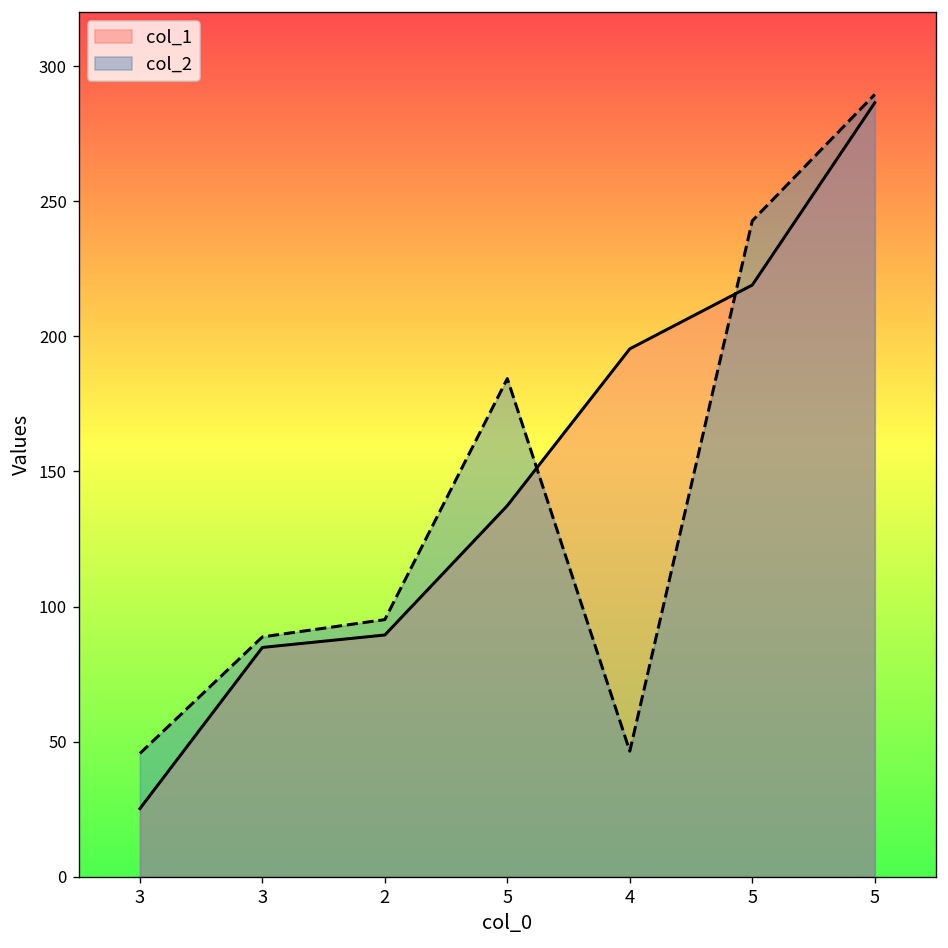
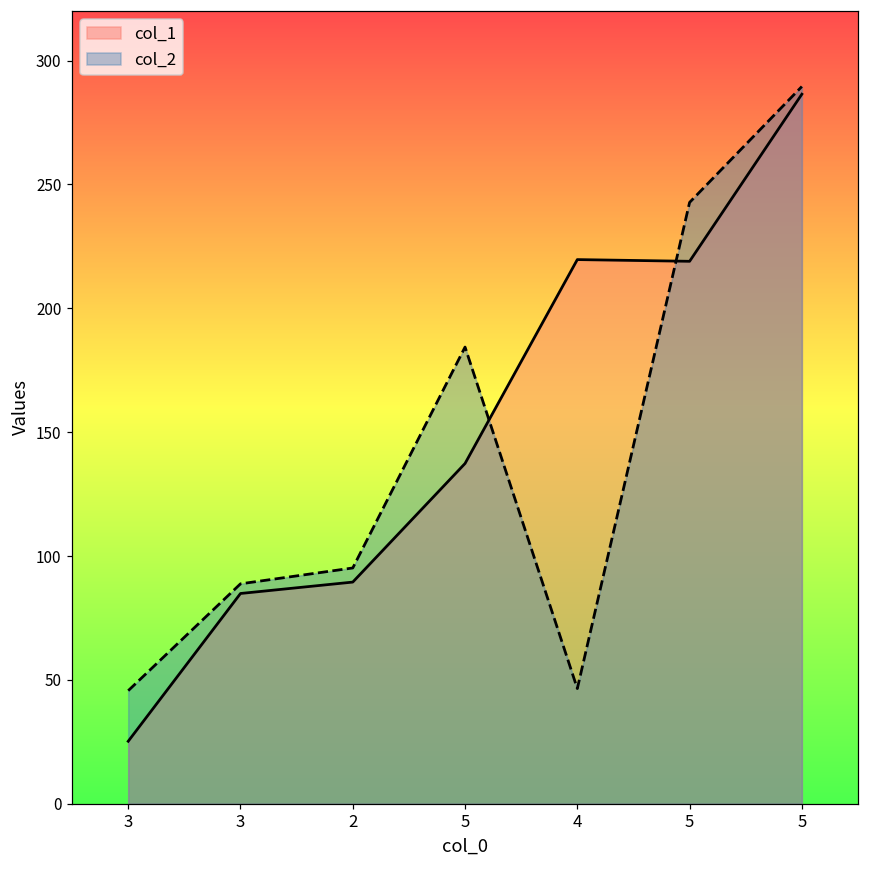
  {
    "col_1": {
      "2": 89,
-     "4": 195
+     "4": 220
    },
    "col_2": {
      "2": 95,
      "4": 47
    }
  }
